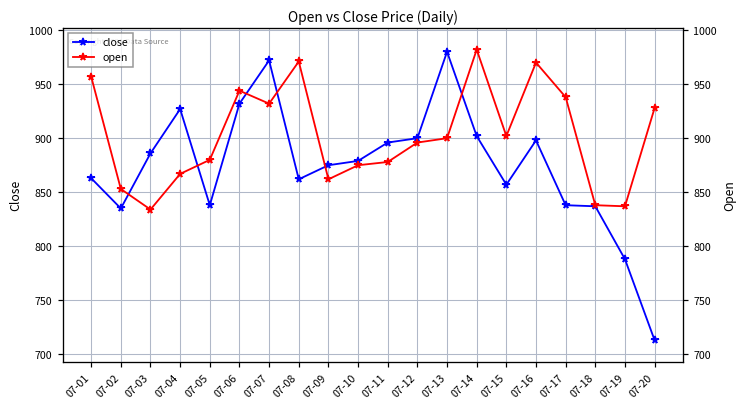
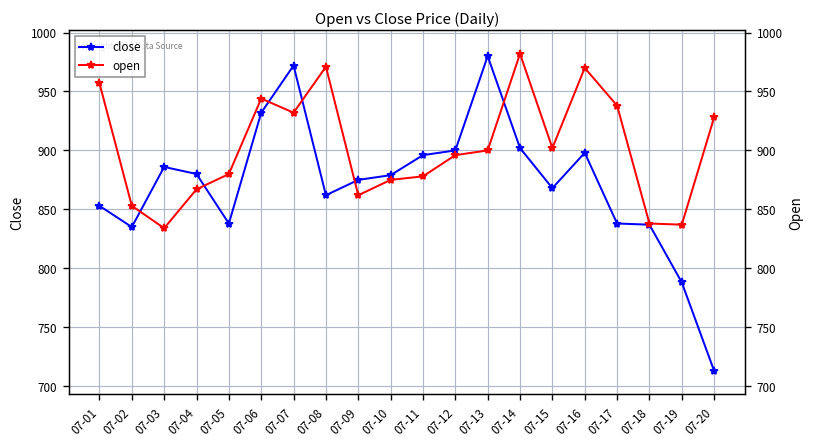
  {
    "close": {
-     "07-01": 860,
+     "07-01": 850,
      "07-02": 840,
      "07-03": 890,
-     "07-04": 930,
+     "07-04": 880,
      "07-05": 840,
      "07-06": 930,
      "07-07": 970,
      "07-08": 860,
      "07-09": 880,
      "07-10": 880,
      "07-11": 900,
      "07-12": 900,
      "07-13": 980,
      "07-14": 900,
-     "07-15": 860,
+     "07-15": 870,
      "07-16": 900,
      "07-17": 840,
      "07-19": 790,
      "07-20": 710
    },
    "open": {
      "07-01": 960,
      "07-02": 850,
      "07-03": 830,
      "07-04": 870,
      "07-05": 880,
      "07-06": 940,
      "07-07": 930,
      "07-08": 970,
      "07-09": 860,
      "07-10": 880,
      "07-11": 880,
      "07-12": 900,
      "07-13": 900,
      "07-14": 980,
      "07-15": 900,
      "07-16": 970,
      "07-17": 940,
      "07-19": 840,
      "07-20": 930
    }
  }
